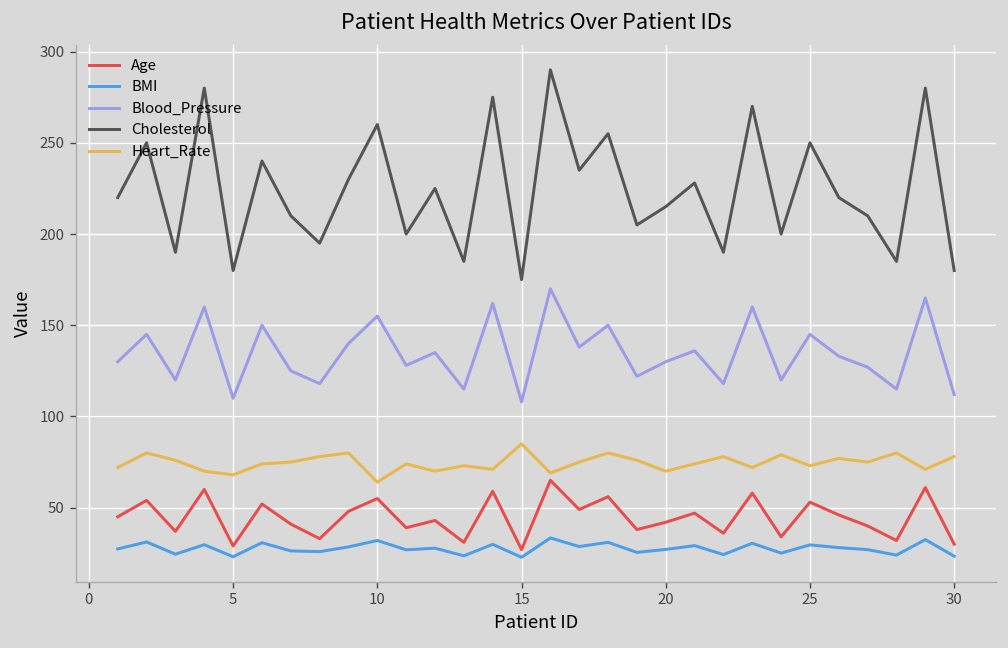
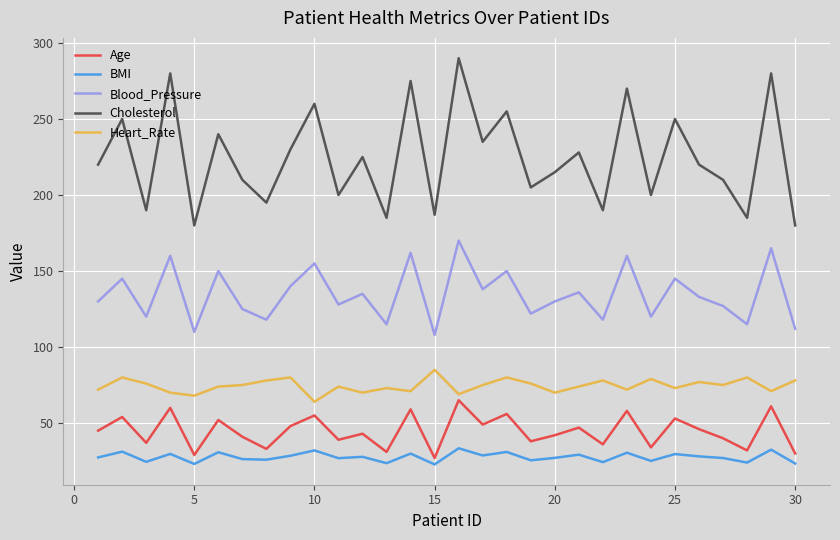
  {
    "Age": {
      "5": 29,
      "10": 55,
      "15": 27,
      "20": 42,
      "25": 53,
      "30": 30
    },
    "BMI": {
      "5": 23,
      "10": 32,
      "15": 23,
      "20": 27,
      "25": 30,
      "30": 23
    },
    "Blood_Pressure": {
      "5": 110,
      "10": 155,
      "15": 108,
      "20": 130,
      "25": 145,
      "30": 112
    },
    "Cholesterol": {
      "5": 180,
      "10": 260,
-     "15": 175,
+     "15": 187,
      "20": 215,
      "25": 250,
      "30": 180
    },
    "Heart_Rate": {
      "5": 68,
      "10": 64,
      "15": 85,
      "20": 70,
      "25": 73,
      "30": 78
    }
  }
